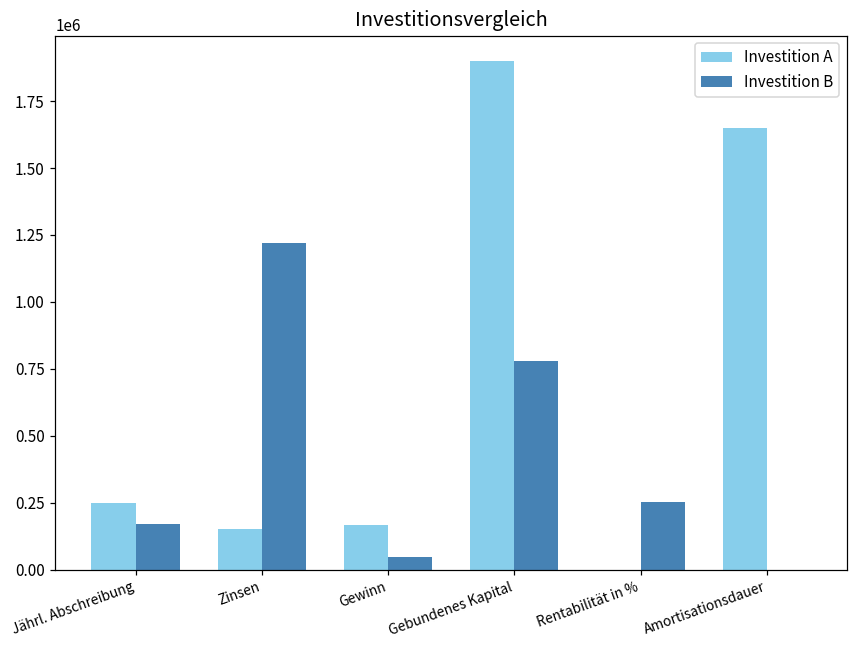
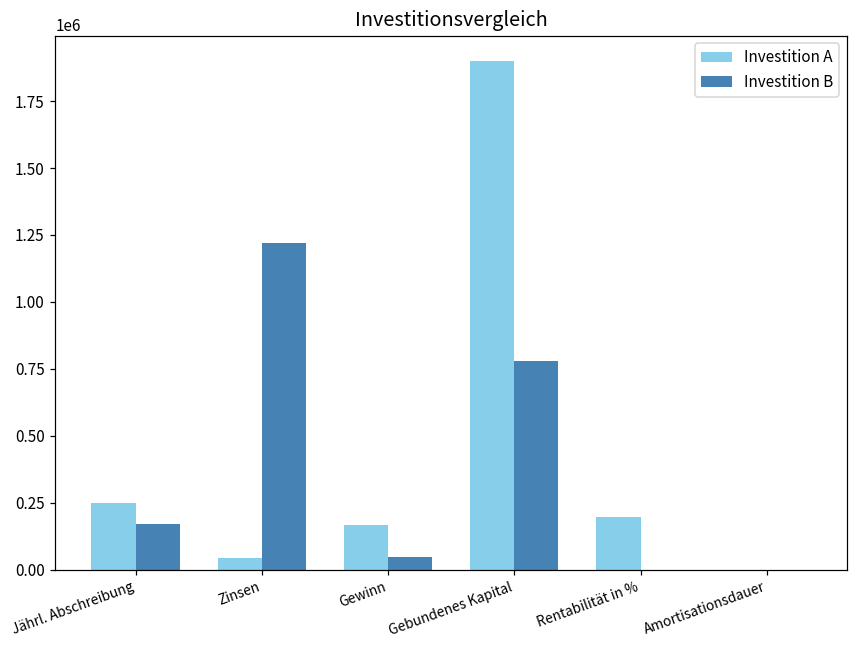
  {
    "Investition A": {
      "Jährl. Abschreibung": 250000,
-     "Zinsen": 150000,
+     "Zinsen": 40000,
      "Gewinn": 170000,
      "Gebundenes Kapital": 1900000,
-     "Rentabilität in %": 0,
-     "Amortisationsdauer": 1650000
+     "Rentabilität in %": 200000,
+     "Amortisationsdauer": 0
    },
    "Investition B": {
      "Jährl. Abschreibung": 170000,
      "Zinsen": 1220000,
      "Gewinn": 50000,
      "Gebundenes Kapital": 780000,
-     "Rentabilität in %": 250000
+     "Rentabilität in %": 0
    }
  }
